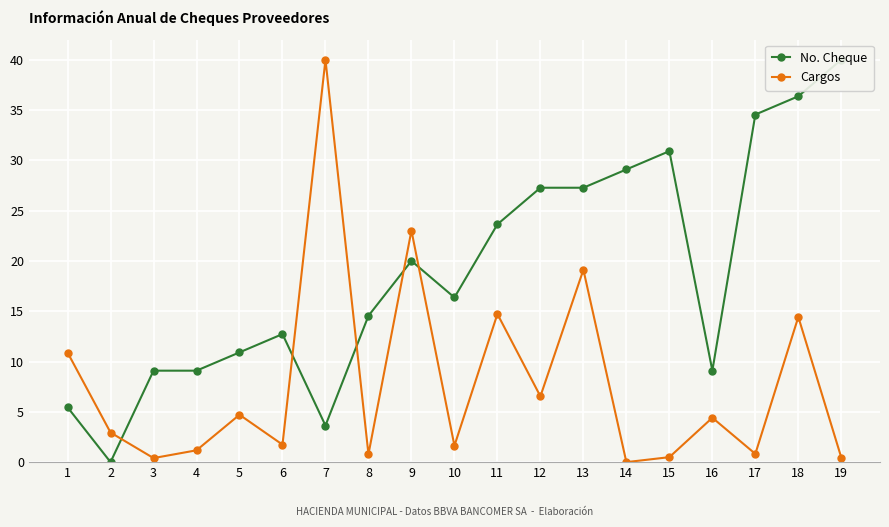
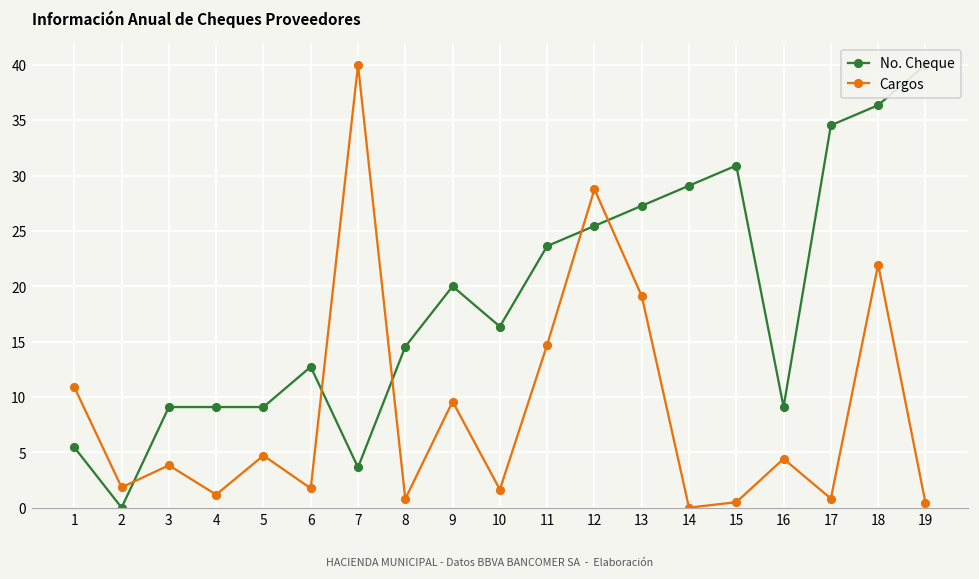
  {
    "No. Cheque": {
      "1": 5.5,
      "2": 0.0,
      "3": 9.1,
      "4": 9.1,
-     "5": 10.9,
+     "5": 9.1,
      "6": 12.7,
      "7": 3.6,
      "8": 14.5,
      "9": 20.0,
      "10": 16.4,
      "11": 23.6,
-     "12": 27.3,
+     "12": 25.5,
      "13": 27.3,
      "14": 29.1,
      "15": 30.9,
      "16": 9.1,
      "17": 34.5,
      "18": 36.4
    },
    "Cargos": {
      "1": 10.9,
-     "2": 2.9,
-     "3": 0.4,
+     "2": 1.8,
+     "3": 3.8,
      "4": 1.2,
      "5": 4.7,
      "6": 1.7,
      "7": 40.0,
      "8": 0.8,
-     "9": 23.0,
+     "9": 9.6,
      "10": 1.6,
      "11": 14.7,
-     "12": 6.5,
+     "12": 28.8,
      "13": 19.1,
      "14": 0.0,
      "15": 0.5,
      "16": 4.4,
      "17": 0.8,
-     "18": 14.4,
+     "18": 22.0,
      "19": 0.4
    }
  }
